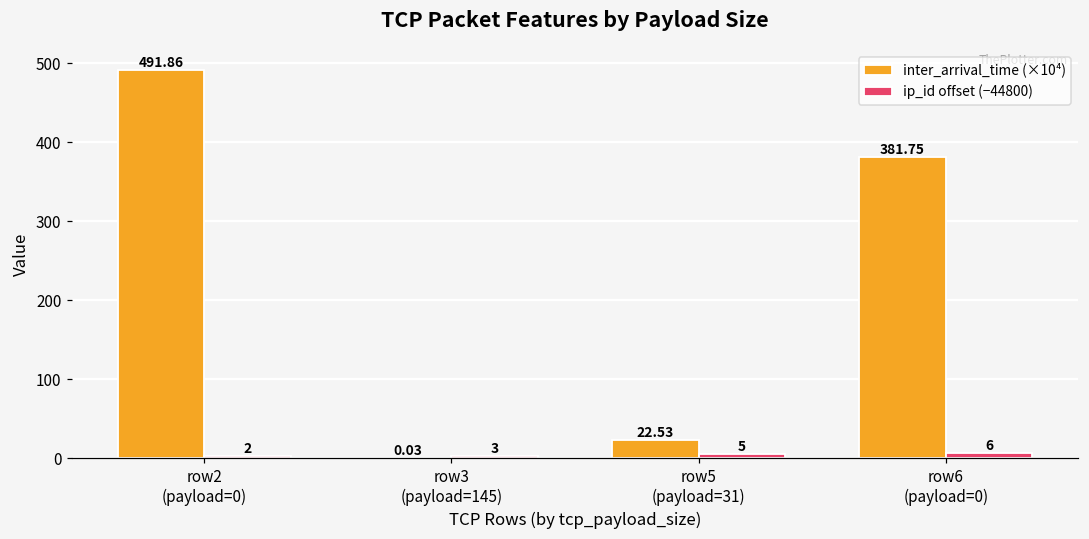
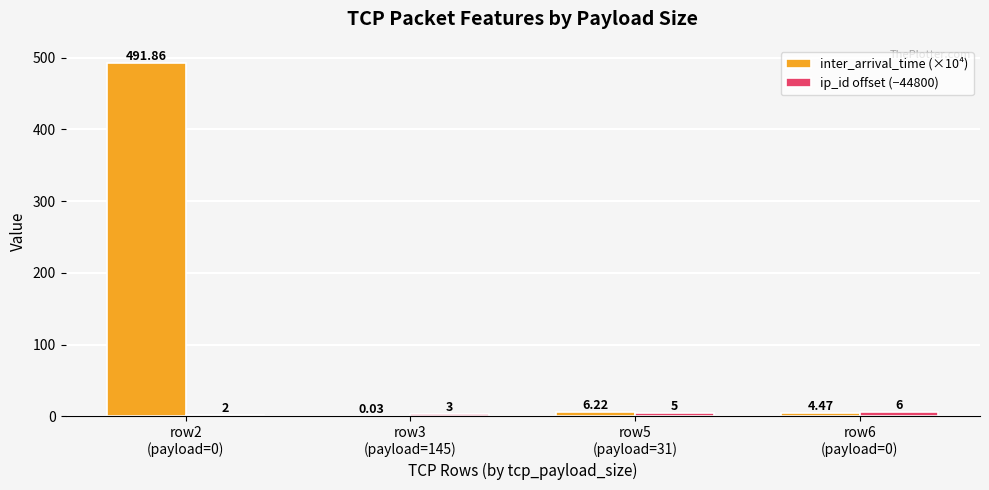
  {
    "inter_arrival_time (×10⁴)": {
      "row2 (payload=0)": 491.86,
      "row3 (payload=145)": 0.03,
-     "row5 (payload=31)": 22.53,
-     "row6 (payload=0)": 381.75
+     "row5 (payload=31)": 6.22,
+     "row6 (payload=0)": 4.47
    },
    "ip_id offset (−44800)": {
      "row2 (payload=0)": 2,
      "row3 (payload=145)": 3,
      "row5 (payload=31)": 5,
      "row6 (payload=0)": 6
    }
  }
